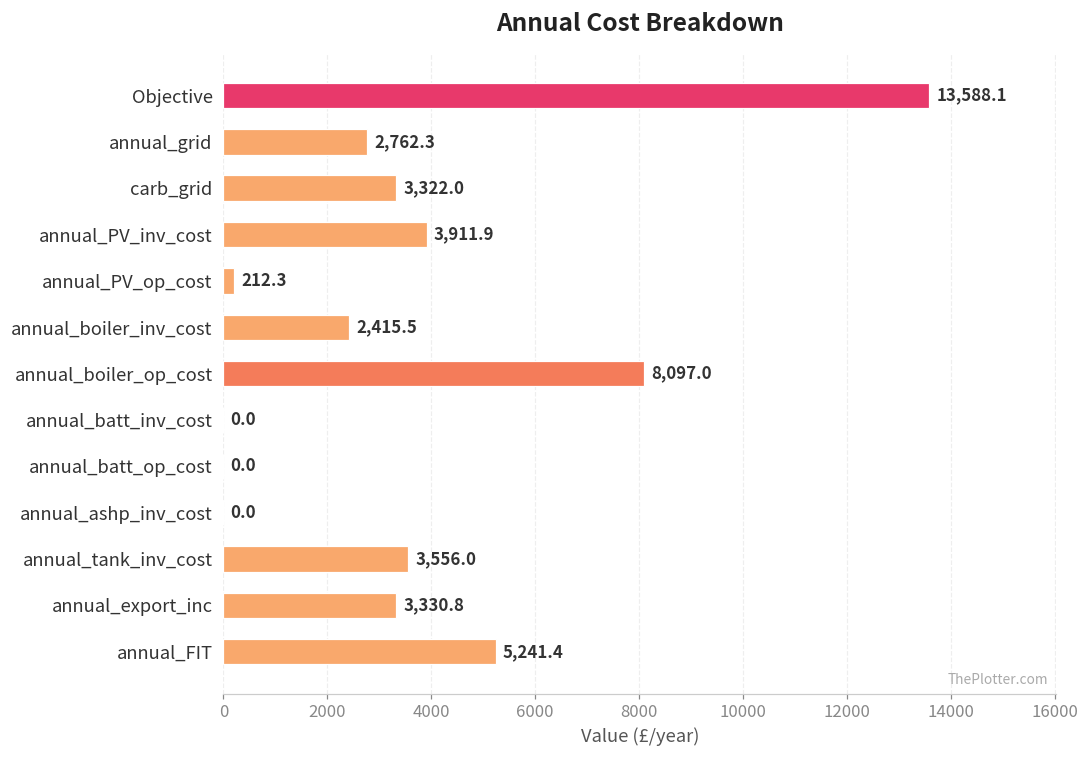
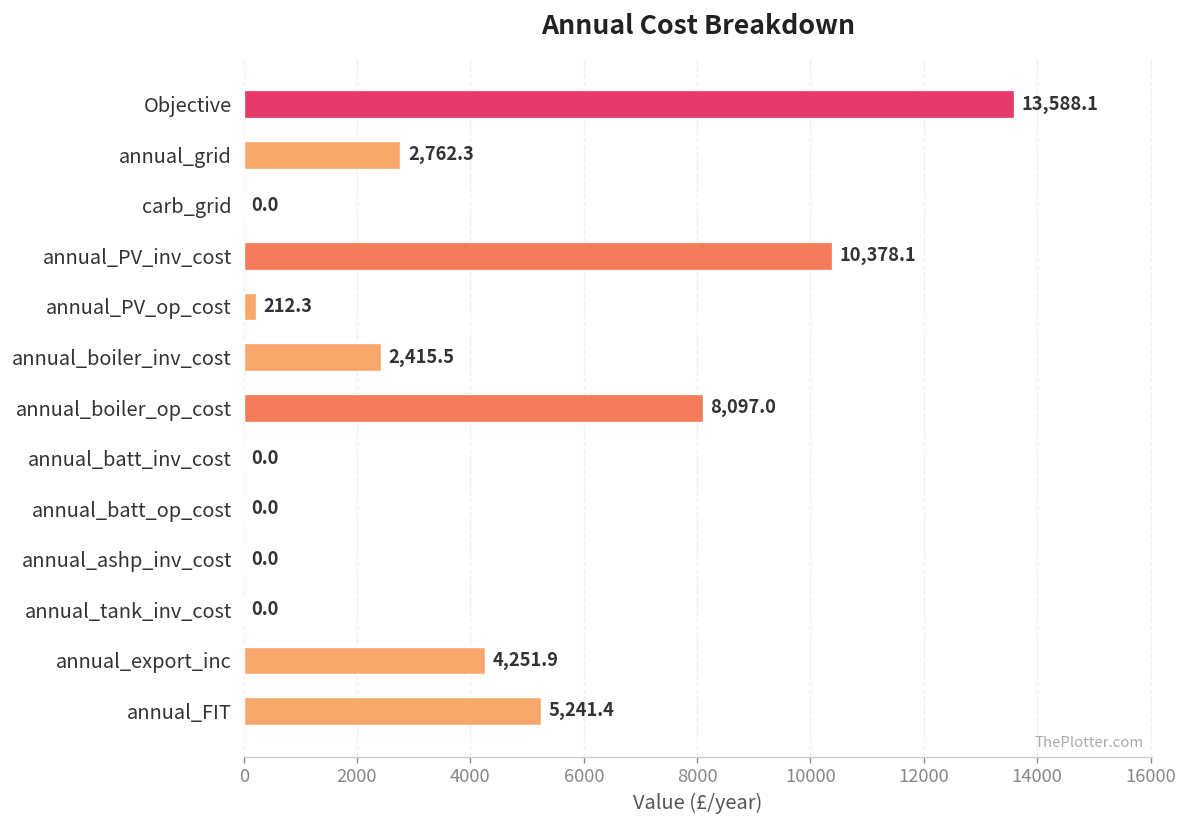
  {
    "Objective": "13,588.1",
    "annual_grid": "2,762.3",
-   "carb_grid": "3,322.0",
-   "annual_PV_inv_cost": "3,911.9",
+   "carb_grid": "0.0",
+   "annual_PV_inv_cost": "10,378.1",
    "annual_PV_op_cost": "212.3",
    "annual_boiler_inv_cost": "2,415.5",
    "annual_boiler_op_cost": "8,097.0",
    "annual_batt_inv_cost": "0.0",
    "annual_batt_op_cost": "0.0",
    "annual_ashp_inv_cost": "0.0",
-   "annual_tank_inv_cost": "3,556.0",
-   "annual_export_inc": "3,330.8",
+   "annual_tank_inv_cost": "0.0",
+   "annual_export_inc": "4,251.9",
    "annual_FIT": "5,241.4"
  }
